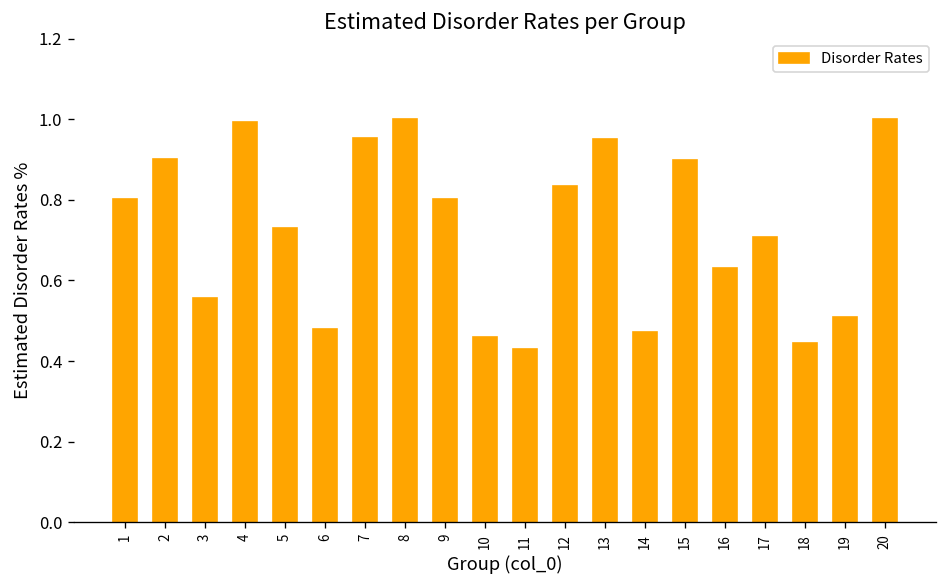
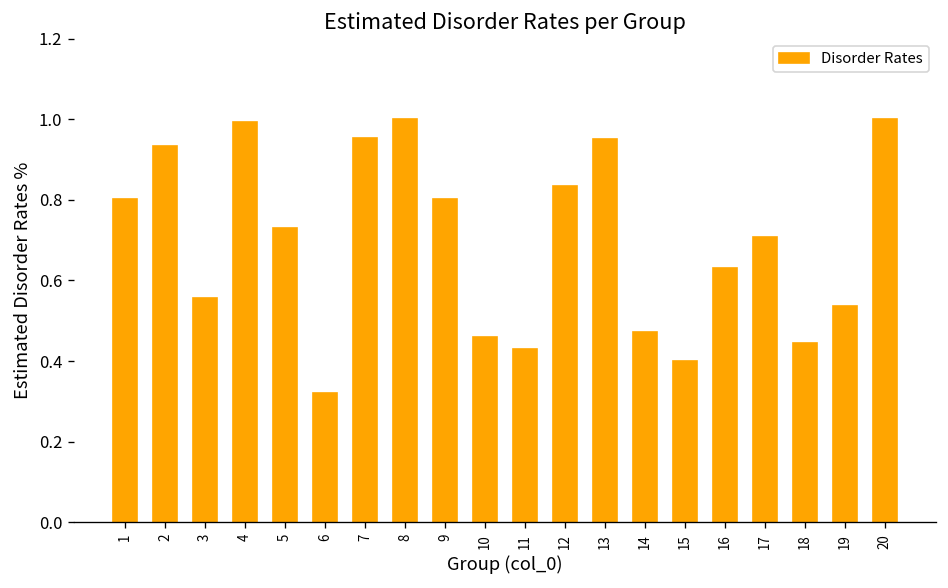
  {
    "1": 0.80,
-   "2": 0.90,
+   "2": 0.94,
    "3": 0.56,
    "4": 0.99,
    "5": 0.73,
-   "6": 0.48,
+   "6": 0.32,
    "7": 0.95,
    "8": 1.00,
    "9": 0.80,
    "10": 0.46,
    "11": 0.43,
    "12": 0.84,
    "13": 0.95,
    "14": 0.47,
-   "15": 0.9,
+   "15": 0.4,
    "16": 0.63,
    "17": 0.71,
    "18": 0.45,
-   "19": 0.51,
+   "19": 0.54,
    "20": 1.00
  }
